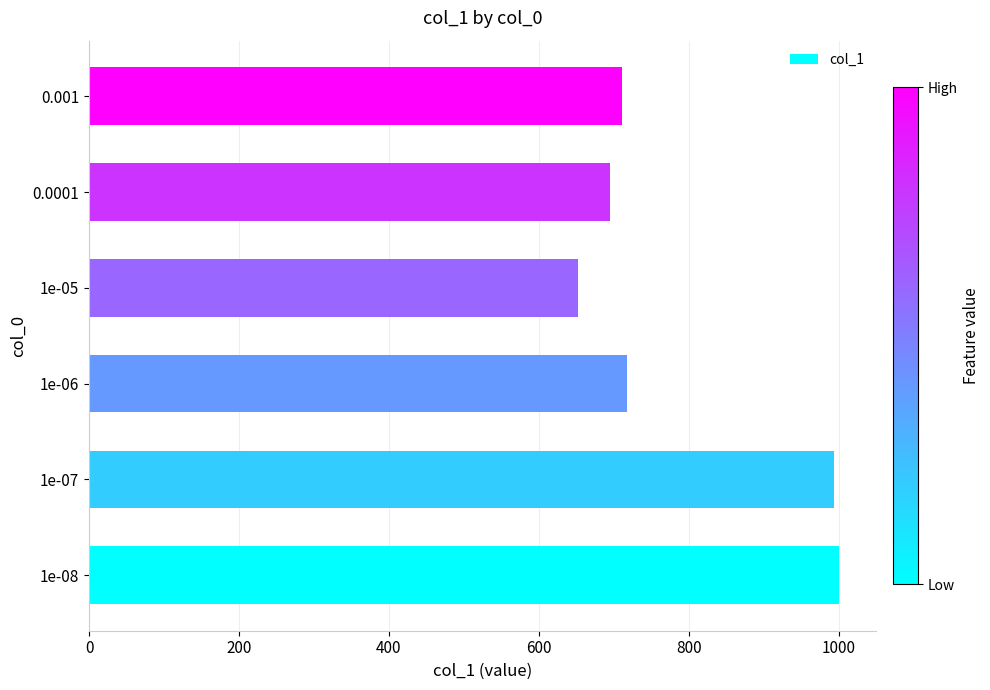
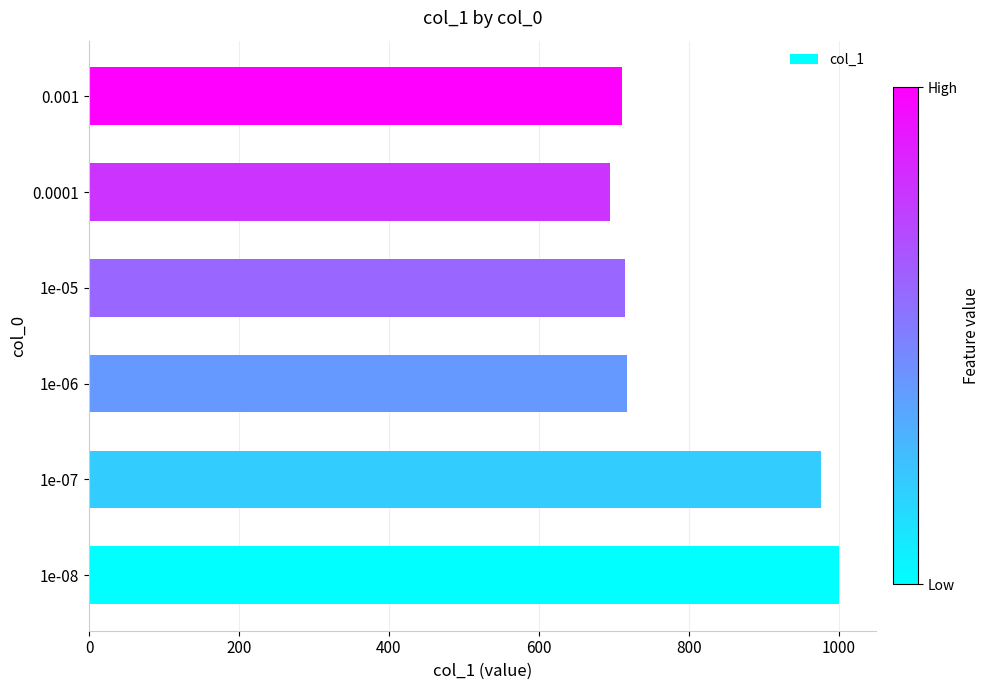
  {
    "0.001": 710,
    "0.0001": 700,
-   "1e-05": 650,
+   "1e-05": 720,
    "1e-06": 720,
-   "1e-07": 990,
+   "1e-07": 980,
    "1e-08": 1000
  }
